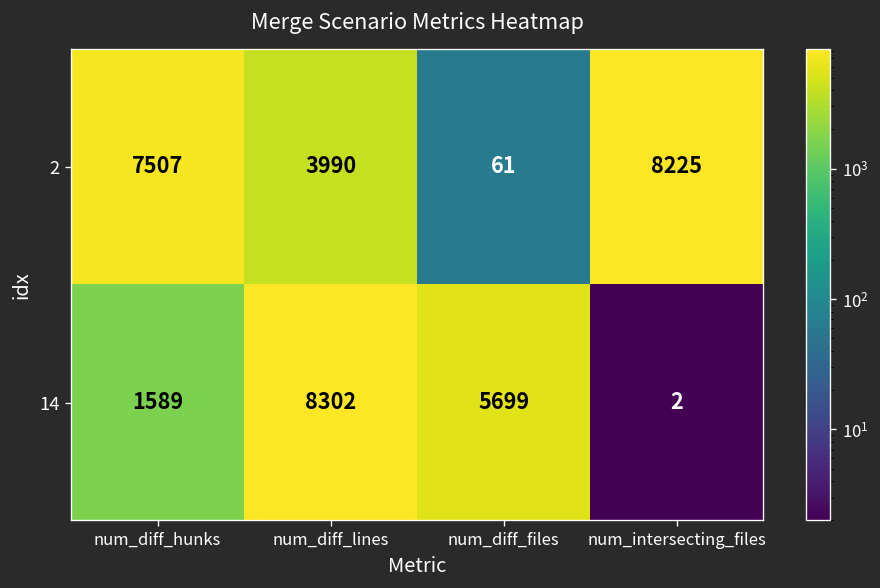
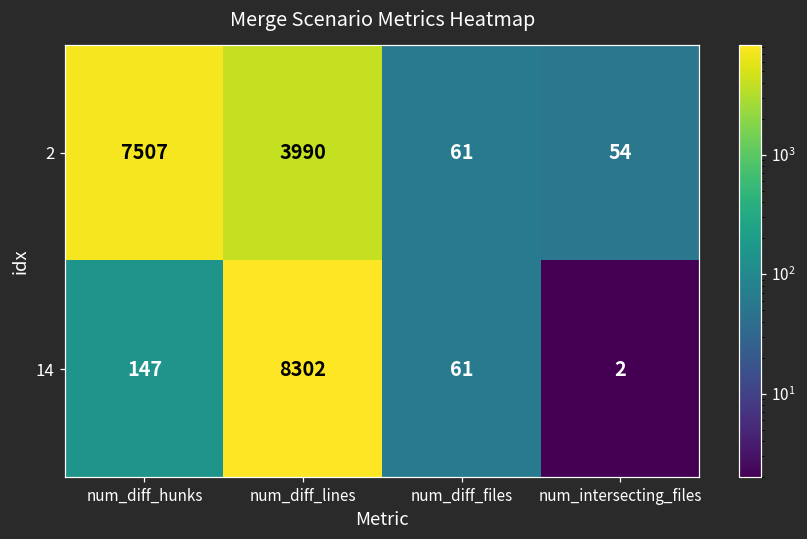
  {
    "2": {
      "num_diff_hunks": 7507,
      "num_diff_lines": 3990,
      "num_diff_files": 61,
-     "num_intersecting_files": 8225
+     "num_intersecting_files": 54
    },
    "14": {
-     "num_diff_hunks": 1589,
+     "num_diff_hunks": 147,
      "num_diff_lines": 8302,
-     "num_diff_files": 5699,
+     "num_diff_files": 61,
      "num_intersecting_files": 2
    }
  }
